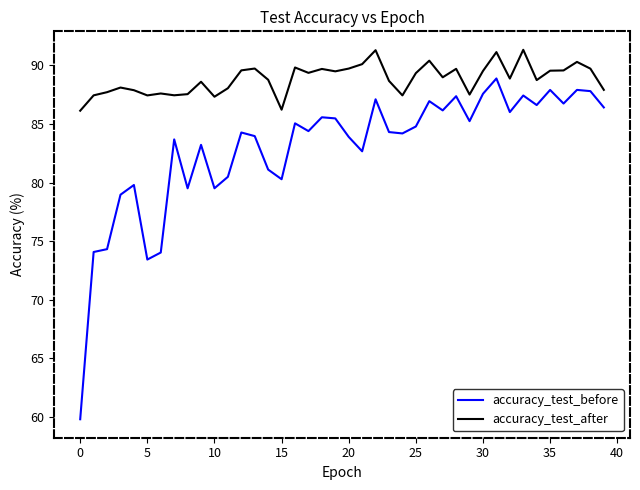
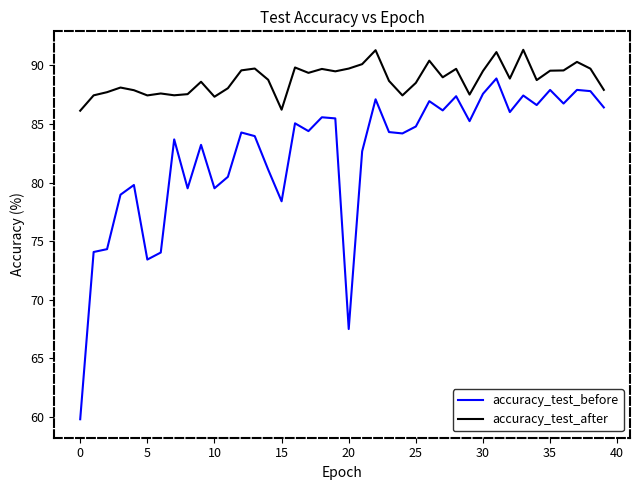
  {
    "accuracy_test_before": {
      "0": 59.8,
      "5": 73.4,
      "10": 79.5,
-     "15": 80.3,
-     "20": 83.9,
+     "15": 78.4,
+     "20": 67.5,
      "25": 84.8,
      "30": 87.6,
      "35": 87.9
    },
    "accuracy_test_after": {
      "0": 86.1,
      "5": 87.4,
      "10": 87.3,
      "15": 86.2,
      "20": 89.7,
-     "25": 89.3,
+     "25": 88.5,
      "30": 89.5,
      "35": 89.6
    }
  }
